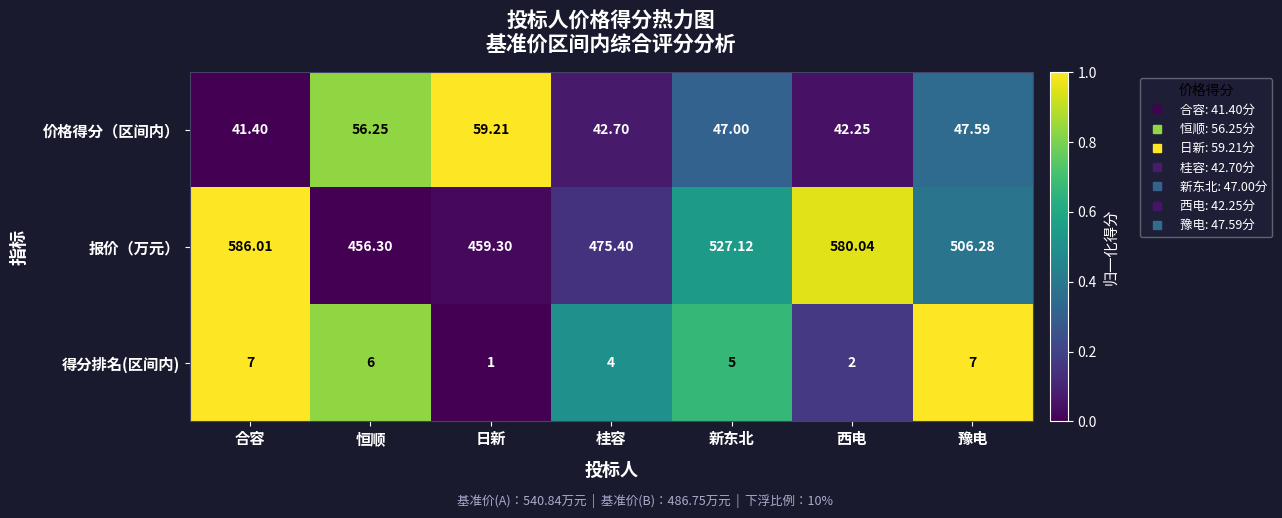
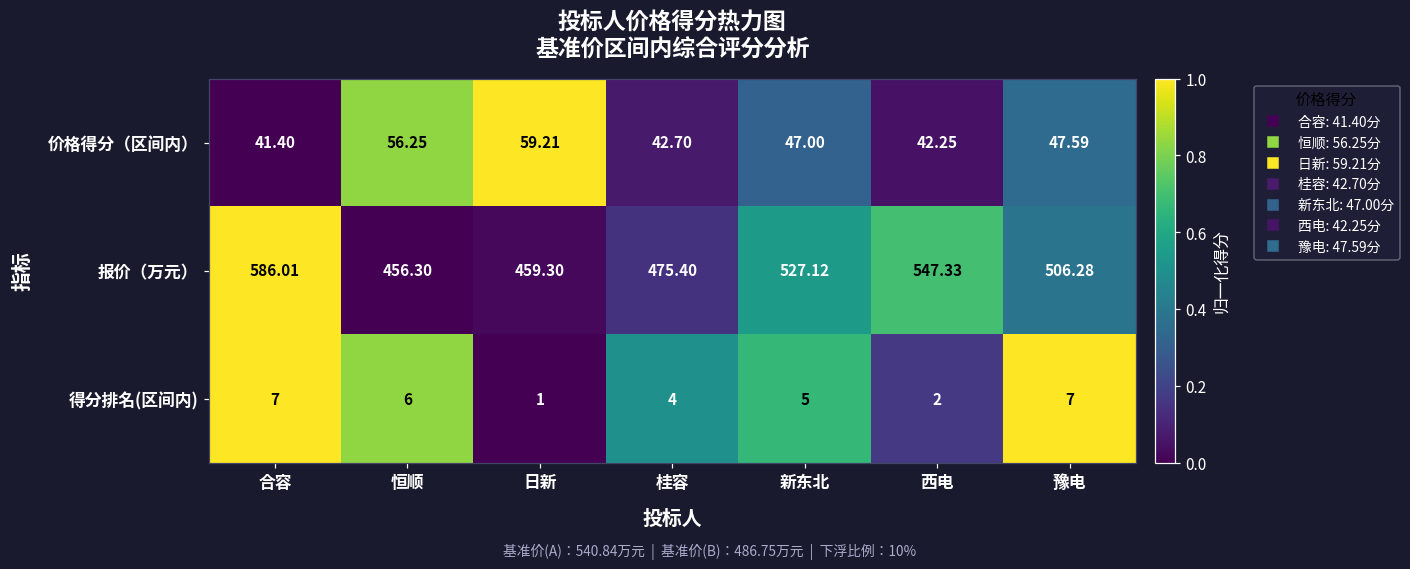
  {
    "价格得分（区间内）": {
      "合容": 41.40,
      "恒顺": 56.25,
      "日新": 59.21,
      "桂容": 42.70,
      "新东北": 47.00,
      "西电": 42.25,
      "豫电": 47.59
    },
    "报价（万元）": {
      "合容": 586.01,
      "恒顺": 456.30,
      "日新": 459.30,
      "桂容": 475.40,
      "新东北": 527.12,
-     "西电": 580.04,
+     "西电": 547.33,
      "豫电": 506.28
    },
    "得分排名(区间内)": {
      "合容": 7,
      "恒顺": 6,
      "日新": 1,
      "桂容": 4,
      "新东北": 5,
      "西电": 2,
      "豫电": 7
    }
  }
